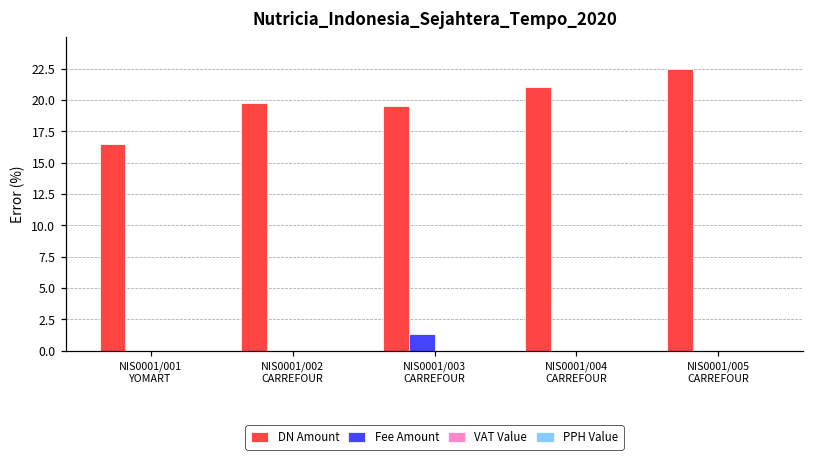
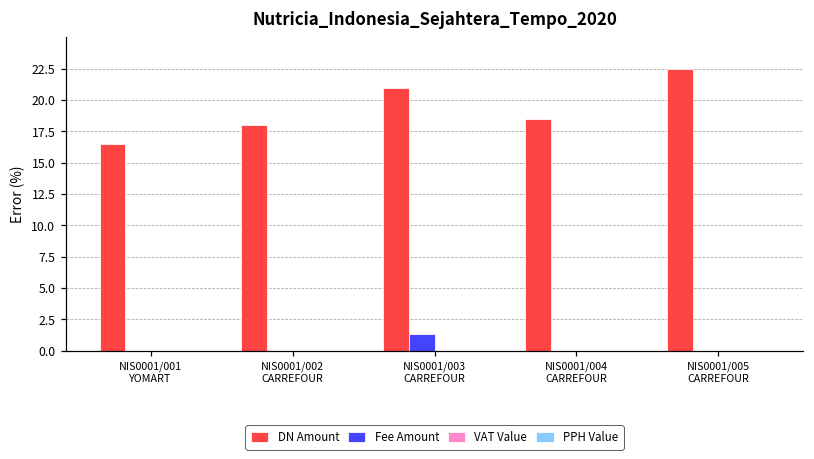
  {
    "DN Amount": {
      "NIS0001/001 YOMART": 16.5,
-     "NIS0001/002 CARREFOUR": 19.8,
-     "NIS0001/003 CARREFOUR": 19.5,
-     "NIS0001/004 CARREFOUR": 21.0,
+     "NIS0001/002 CARREFOUR": 18.0,
+     "NIS0001/003 CARREFOUR": 21.0,
+     "NIS0001/004 CARREFOUR": 18.5,
      "NIS0001/005 CARREFOUR": 22.5
    },
    "Fee Amount": {
      "NIS0001/001 YOMART": 0.0,
      "NIS0001/002 CARREFOUR": 0.0,
      "NIS0001/003 CARREFOUR": 1.4,
      "NIS0001/004 CARREFOUR": 0.0,
      "NIS0001/005 CARREFOUR": 0.0
    },
    "VAT Value": {
      "NIS0001/001 YOMART": 0.0,
      "NIS0001/002 CARREFOUR": 0.0,
      "NIS0001/003 CARREFOUR": 0.0,
      "NIS0001/004 CARREFOUR": 0.0,
      "NIS0001/005 CARREFOUR": 0.0
    },
    "PPH Value": {
      "NIS0001/001 YOMART": 0.0,
      "NIS0001/002 CARREFOUR": 0.0,
      "NIS0001/003 CARREFOUR": 0.0,
      "NIS0001/004 CARREFOUR": 0.0,
      "NIS0001/005 CARREFOUR": 0.0
    }
  }
